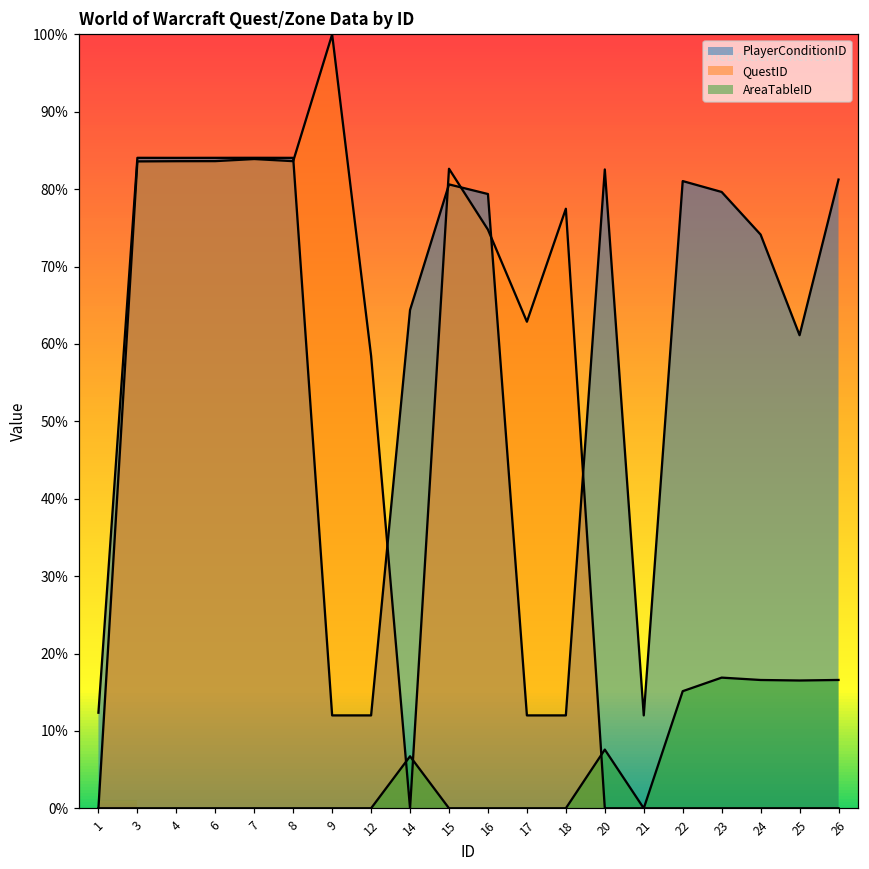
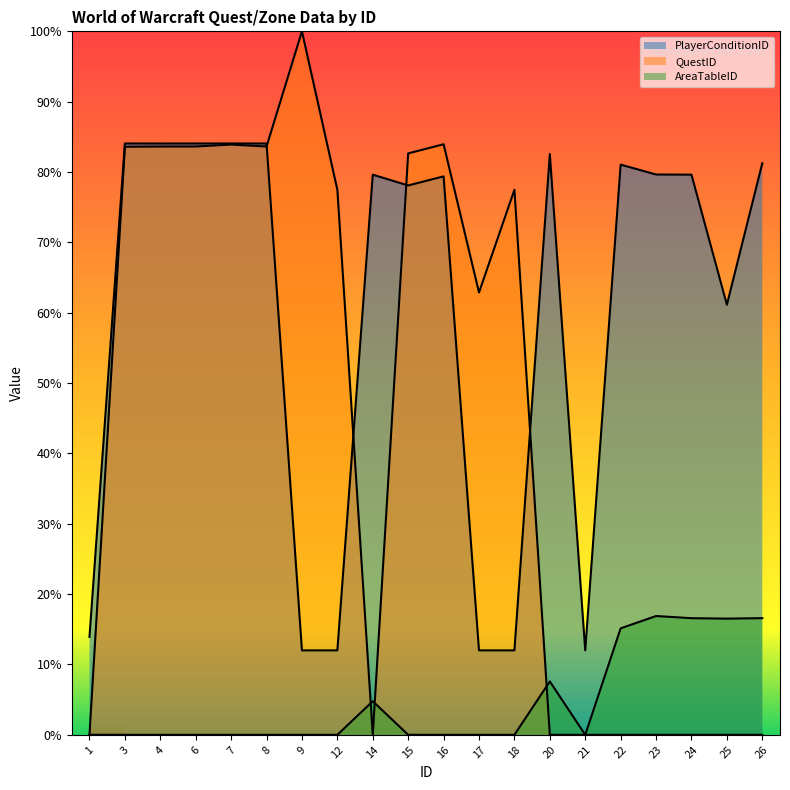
  {
    "PlayerConditionID": {
-     "1": "12%",
+     "1": "14%",
      "3": "84%",
      "4": "84%",
      "6": "84%",
      "8": "84%",
      "9": "12%",
      "12": "12%",
-     "14": "64%",
-     "15": "81%",
+     "14": "80%",
+     "15": "78%",
      "16": "79%",
      "17": "12%",
      "18": "12%",
      "20": "83%",
      "21": "12%",
      "22": "81%",
      "23": "80%",
-     "24": "74%",
+     "24": "80%",
      "25": "61%",
      "26": "81%"
    },
    "QuestID": {
      "3": "84%",
      "4": "84%",
      "6": "84%",
      "8": "84%",
      "9": "100%",
-     "12": "58%",
+     "12": "77%",
      "14": "0%",
      "15": "83%",
-     "16": "75%",
+     "16": "84%",
      "17": "63%",
      "18": "77%",
      "20": "0%",
      "22": "0%",
      "23": "0%",
      "24": "0%",
      "25": "0%",
      "26": "0%"
    },
    "AreaTableID": {
      "3": "0%",
      "4": "0%",
      "6": "0%",
      "7": "0%",
      "8": "0%",
      "9": "0%",
      "12": "0%",
-     "14": "7%",
+     "14": "5%",
      "15": "0%",
      "16": "0%",
      "17": "0%",
      "18": "0%",
      "20": "8%",
      "22": "15%",
      "23": "17%",
      "24": "17%",
      "25": "17%",
      "26": "17%"
    }
  }
